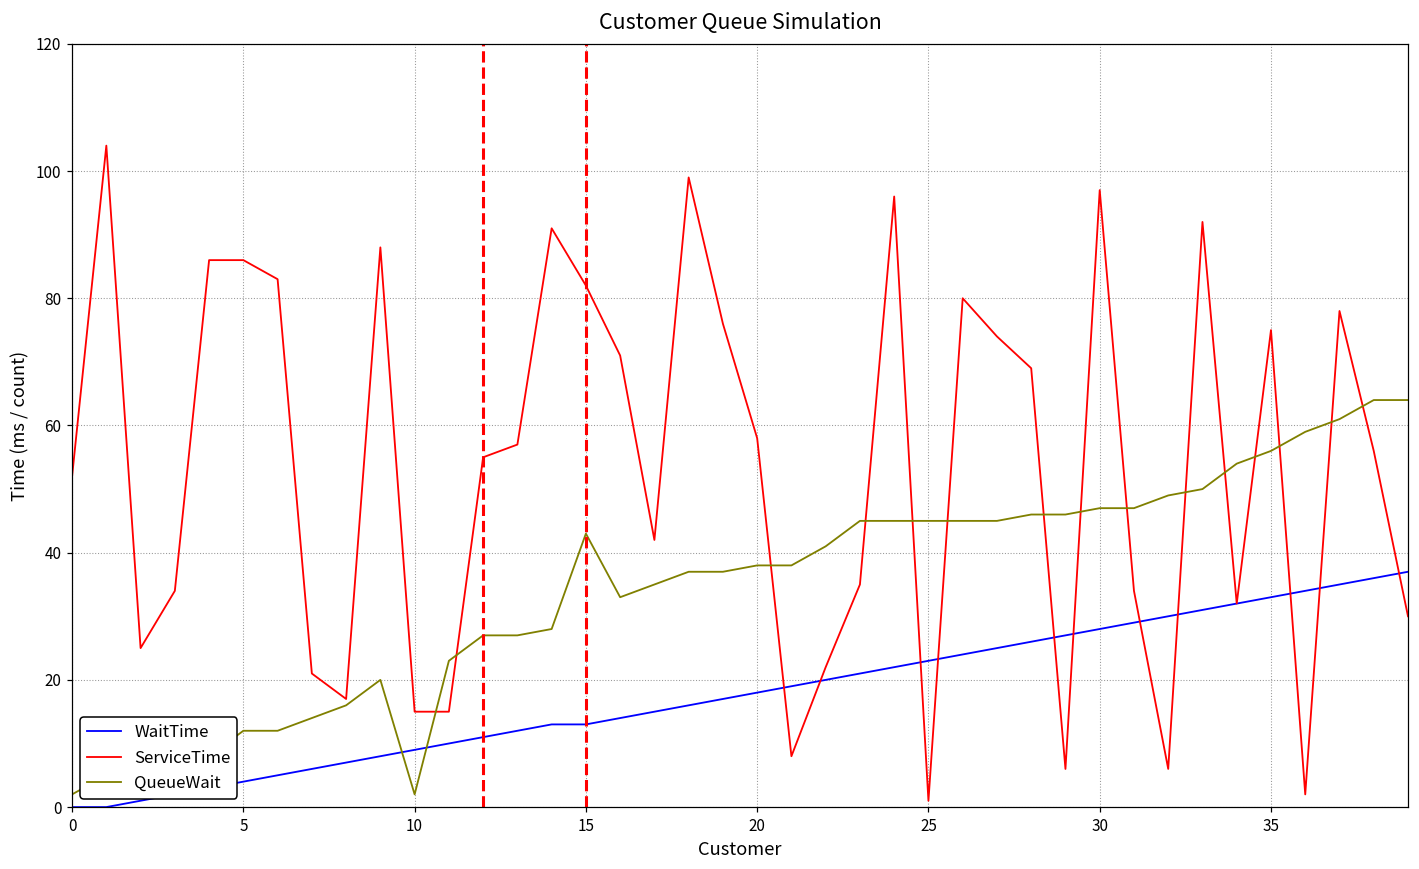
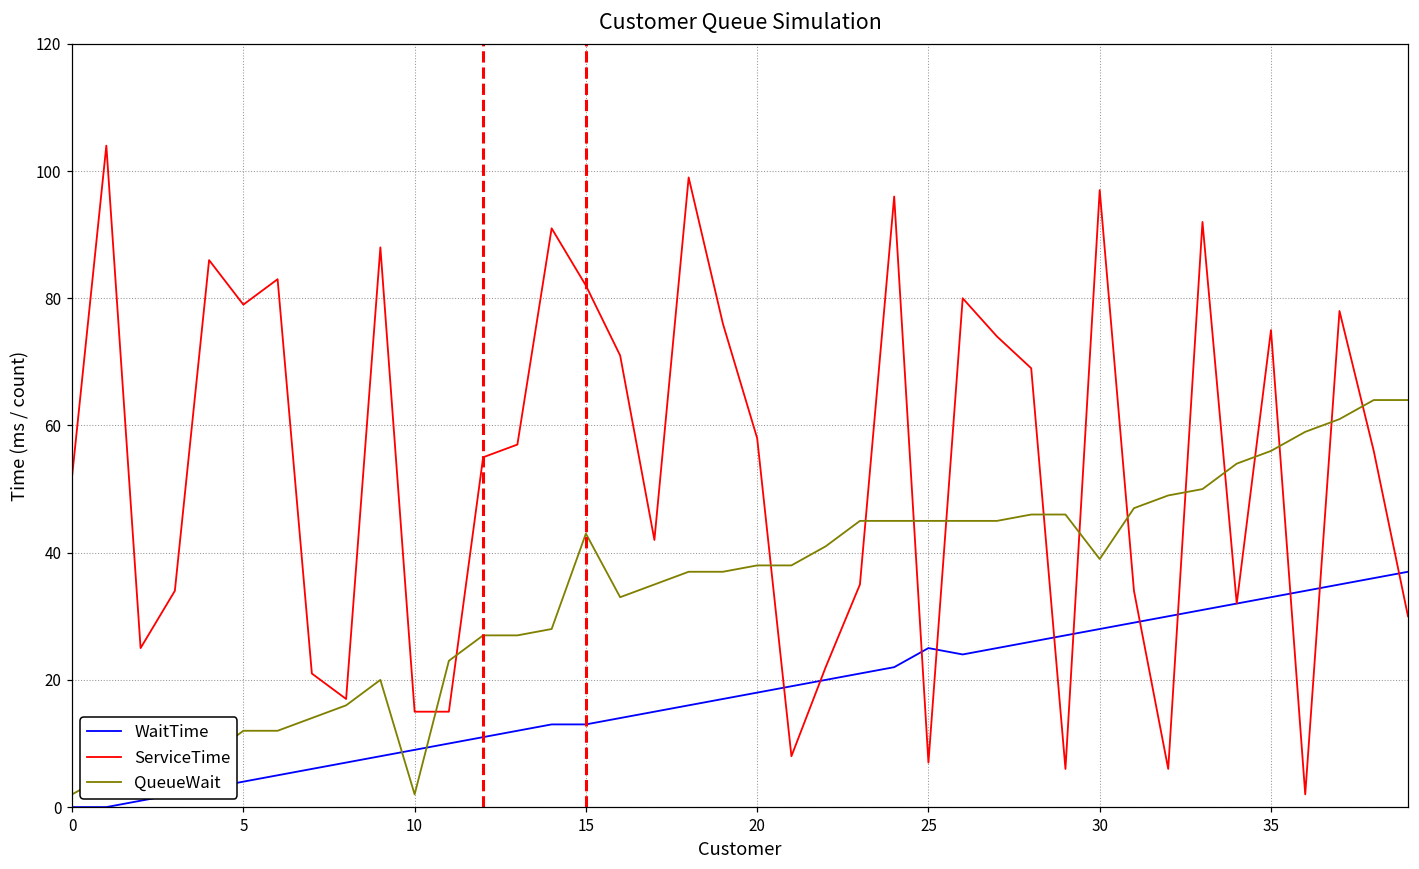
  {
    "WaitTime": {
      "0": 0,
      "5": 4,
      "10": 9,
      "15": 13,
      "20": 18,
-     "25": 23,
+     "25": 25,
      "30": 28,
      "35": 33
    },
    "ServiceTime": {
      "0": 52,
-     "5": 86,
+     "5": 79,
      "10": 15,
      "15": 82,
      "20": 58,
-     "25": 1,
+     "25": 7,
      "30": 97,
      "35": 75
    },
    "QueueWait": {
      "0": 2,
      "5": 12,
      "10": 2,
      "15": 43,
      "20": 38,
      "25": 45,
-     "30": 47,
+     "30": 39,
      "35": 56
    }
  }
